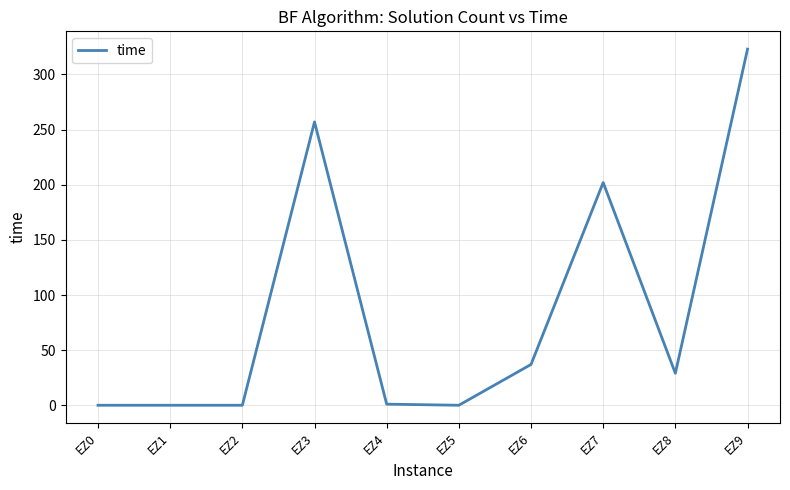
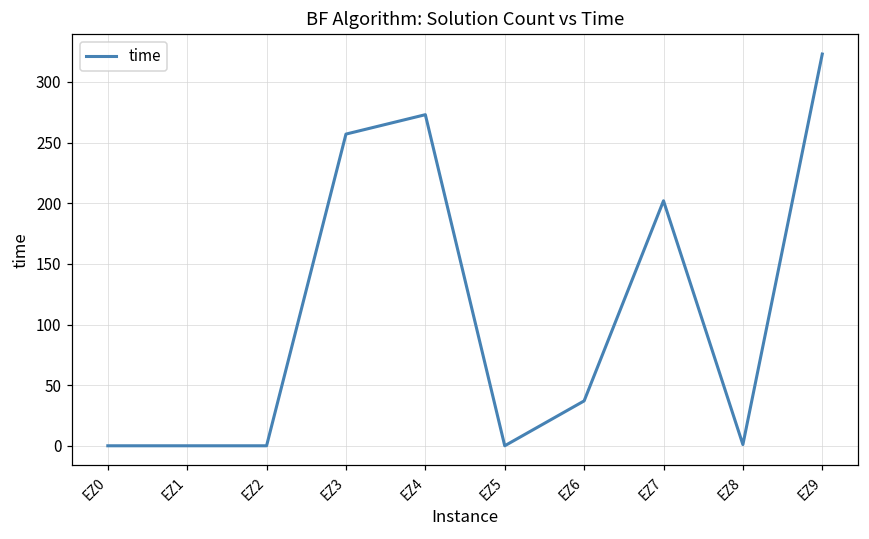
  {
    "EZ0": 0,
    "EZ1": 0,
    "EZ2": 0,
    "EZ3": 257,
-   "EZ4": 1,
+   "EZ4": 273,
    "EZ5": 0,
    "EZ6": 37,
    "EZ7": 202,
-   "EZ8": 29,
+   "EZ8": 1,
    "EZ9": 323
  }
